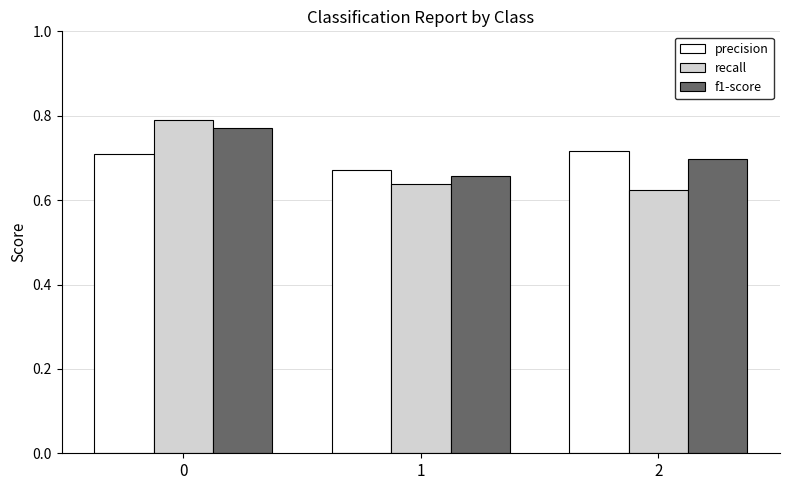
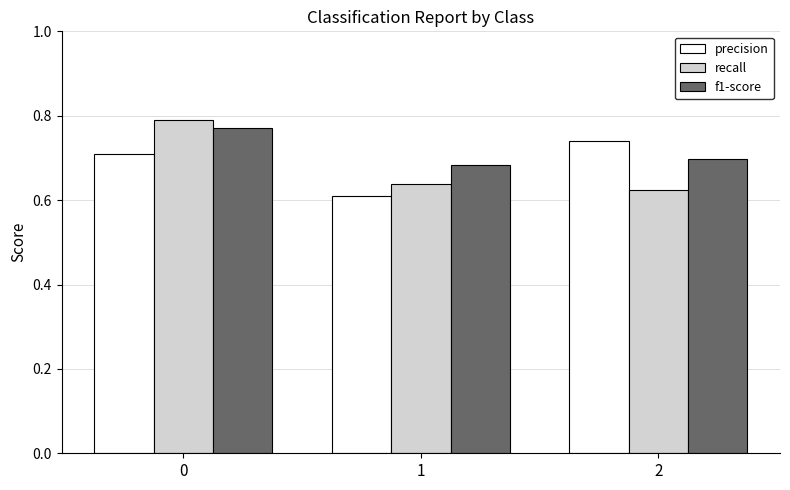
  {
    "precision": {
      "0": 0.71,
-     "1": 0.67,
-     "2": 0.72
+     "1": 0.61,
+     "2": 0.74
    },
    "recall": {
      "0": 0.79,
      "1": 0.64,
      "2": 0.62
    },
    "f1-score": {
      "0": 0.77,
-     "1": 0.66,
+     "1": 0.68,
      "2": 0.70
    }
  }
